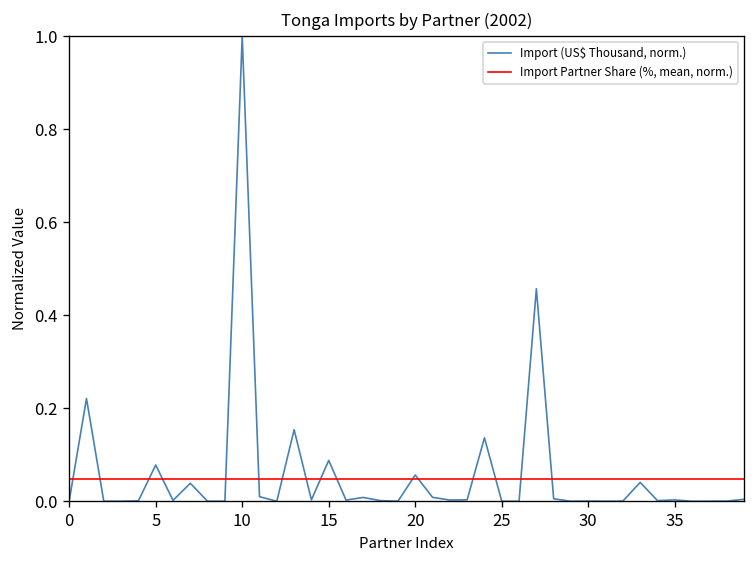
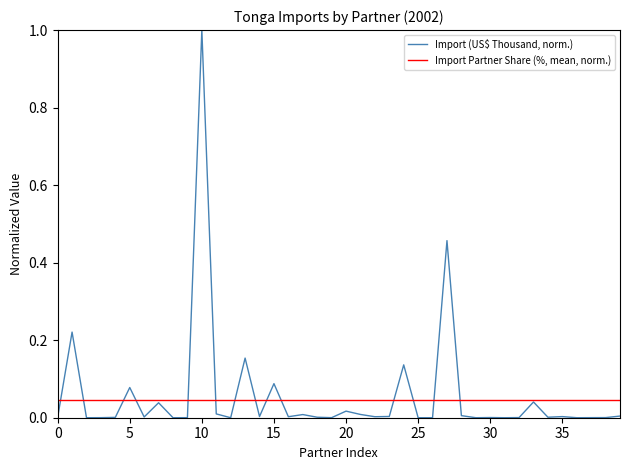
  {
    "0": 0.00,
    "5": 0.08,
    "10": 1.00,
    "15": 0.09,
-   "20": 0.06,
+   "20": 0.02,
    "25": 0.00,
    "30": 0.00,
    "35": 0.00
  }
